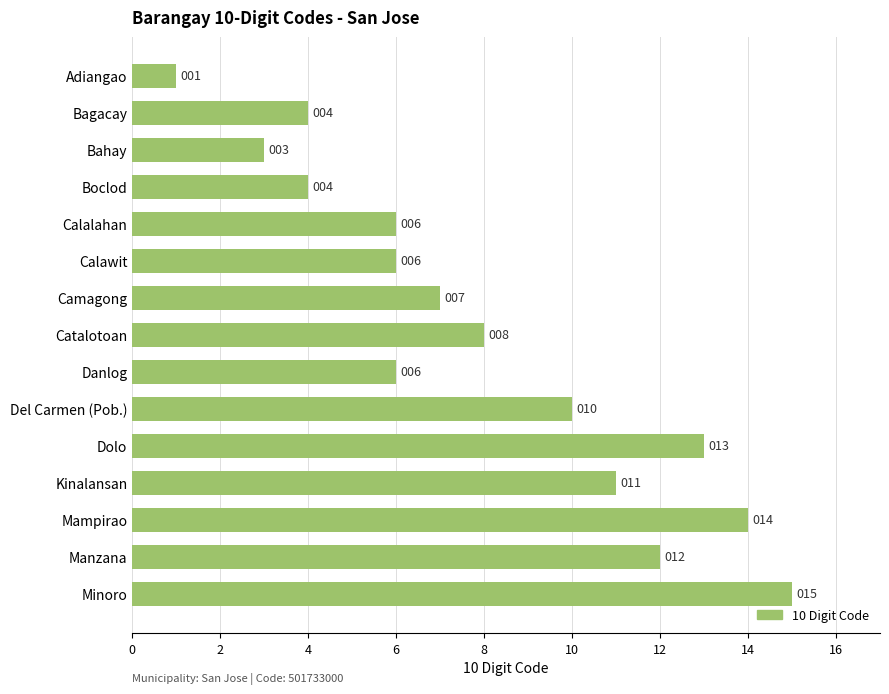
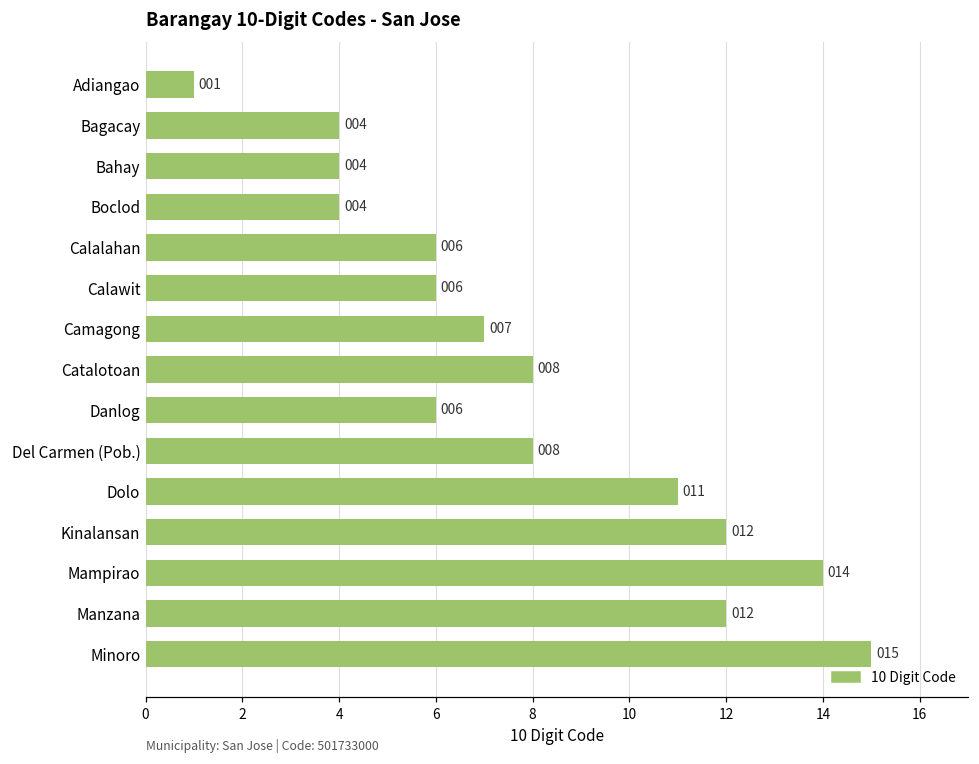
  {
    "Adiangao": "001",
    "Bagacay": "004",
-   "Bahay": "003",
+   "Bahay": "004",
    "Boclod": "004",
    "Calalahan": "006",
    "Calawit": "006",
    "Camagong": "007",
    "Catalotoan": "008",
    "Danlog": "006",
-   "Del Carmen (Pob.)": "010",
-   "Dolo": "013",
-   "Kinalansan": "011",
+   "Del Carmen (Pob.)": "008",
+   "Dolo": "011",
+   "Kinalansan": "012",
    "Mampirao": "014",
    "Manzana": "012",
    "Minoro": "015"
  }
